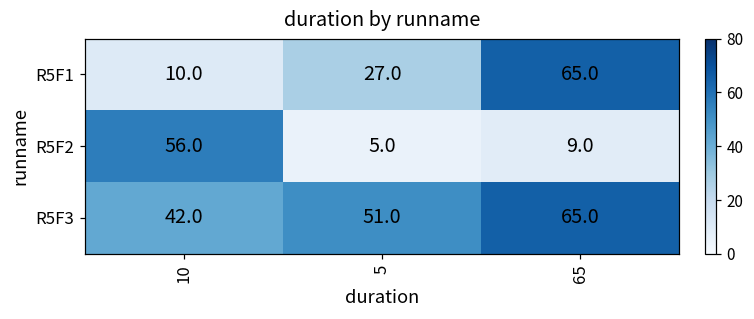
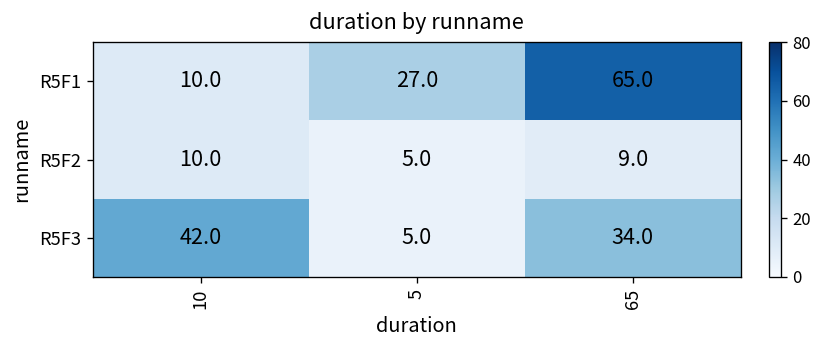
  {
    "R5F1": {
      "10": 10.0,
      "5": 27.0,
      "65": 65.0
    },
    "R5F2": {
-     "10": 56.0,
+     "10": 10.0,
      "5": 5.0,
      "65": 9.0
    },
    "R5F3": {
      "10": 42.0,
-     "5": 51.0,
-     "65": 65.0
+     "5": 5.0,
+     "65": 34.0
    }
  }
